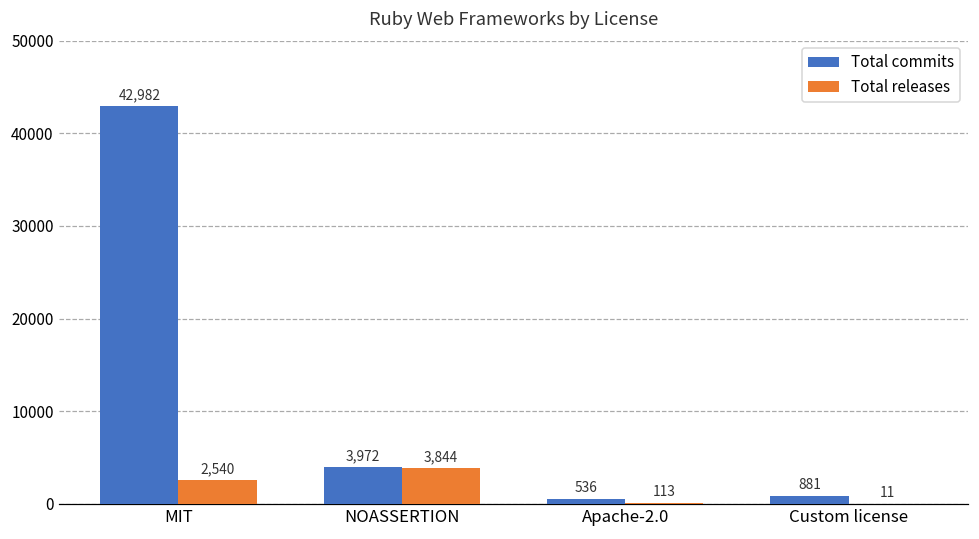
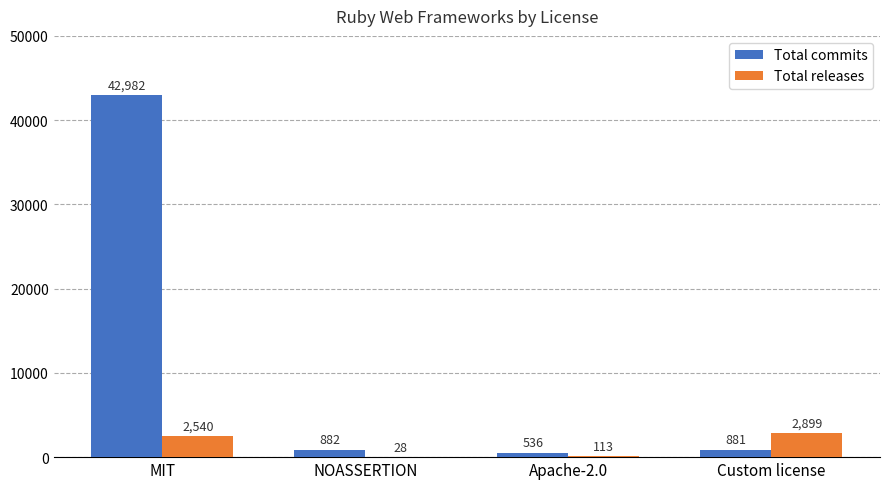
  {
    "Total commits": {
      "MIT": "42,982",
-     "NOASSERTION": "3,972",
+     "NOASSERTION": "882",
      "Apache-2.0": "536",
      "Custom license": "881"
    },
    "Total releases": {
      "MIT": "2,540",
-     "NOASSERTION": "3,844",
+     "NOASSERTION": "28",
      "Apache-2.0": "113",
-     "Custom license": "11"
+     "Custom license": "2,899"
    }
  }
